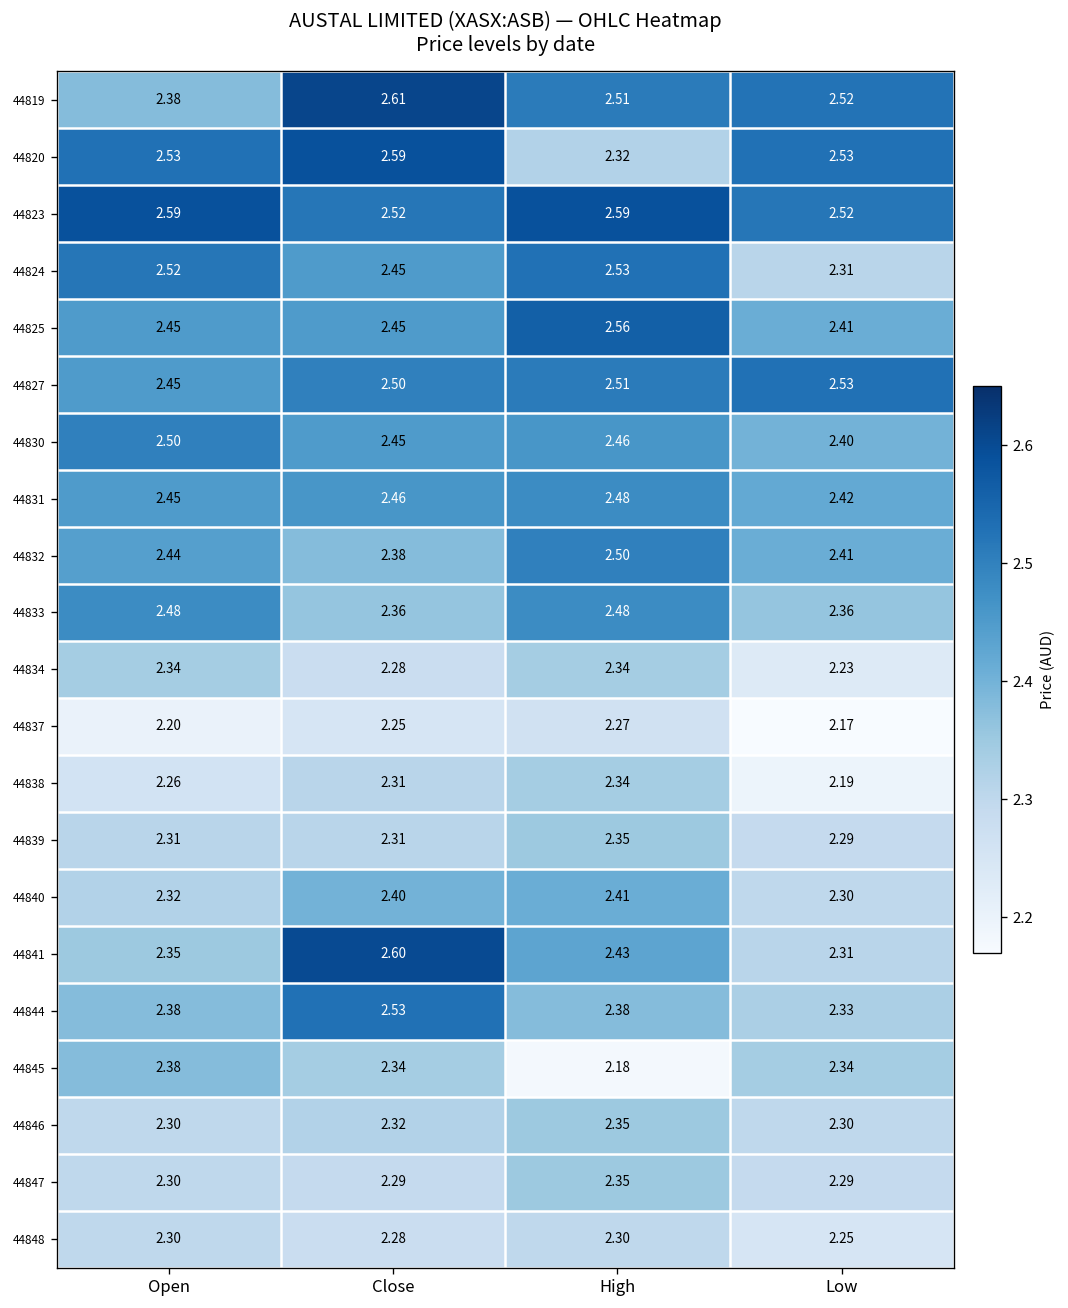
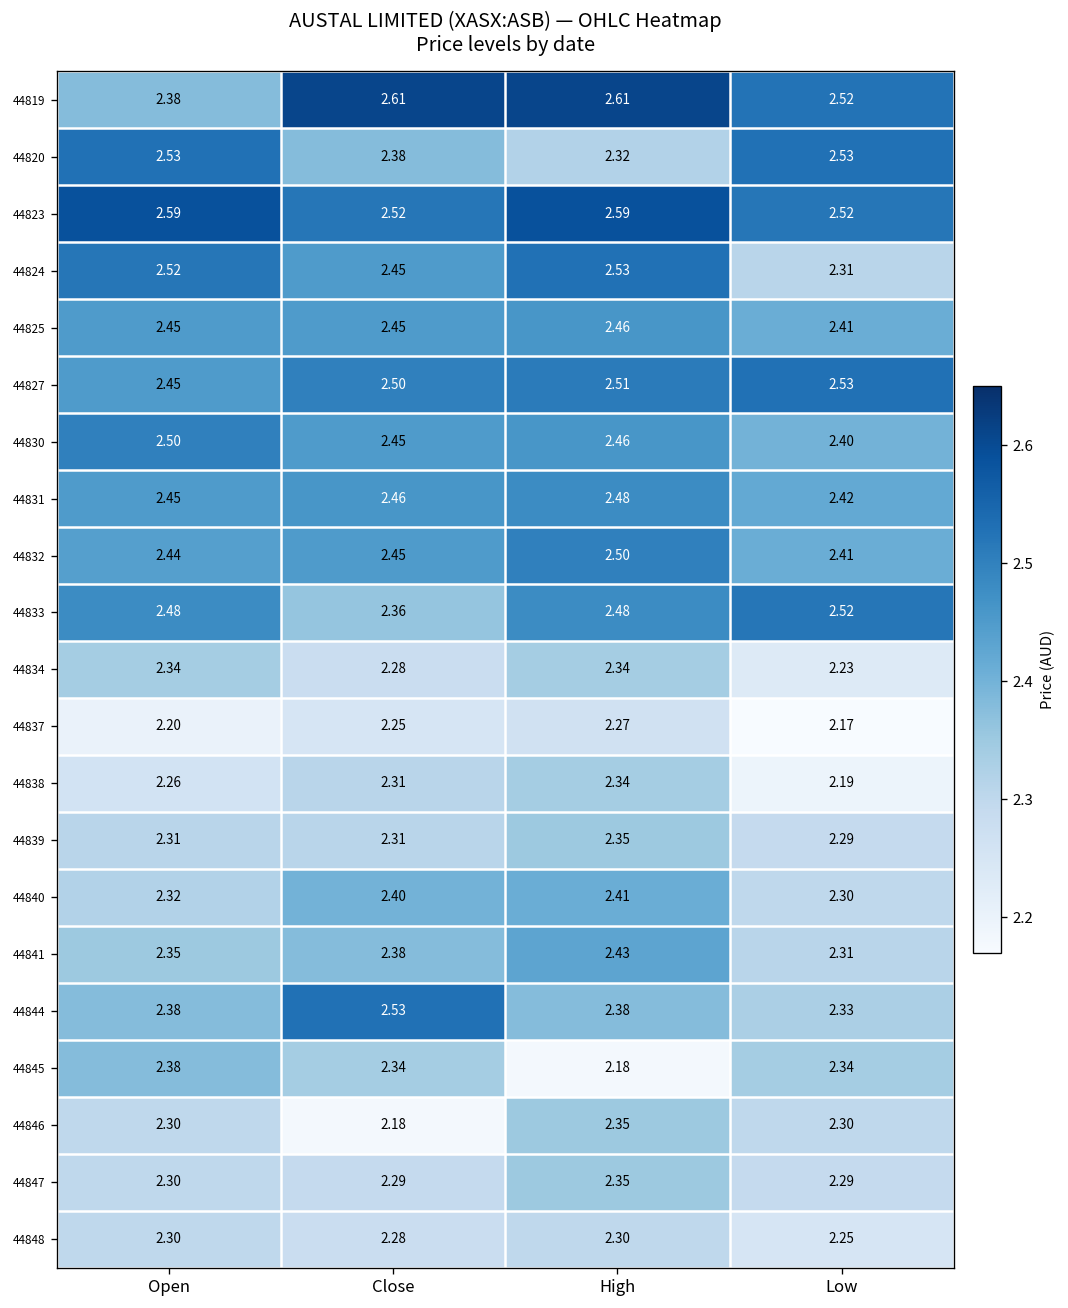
  {
    "44819": {
      "Open": 2.38,
      "Close": 2.61,
-     "High": 2.51,
+     "High": 2.61,
      "Low": 2.52
    },
    "44820": {
      "Open": 2.53,
-     "Close": 2.59,
+     "Close": 2.38,
      "High": 2.32,
      "Low": 2.53
    },
    "44823": {
      "Open": 2.59,
      "Close": 2.52,
      "High": 2.59,
      "Low": 2.52
    },
    "44824": {
      "Open": 2.52,
      "Close": 2.45,
      "High": 2.53,
      "Low": 2.31
    },
    "44825": {
      "Open": 2.45,
      "Close": 2.45,
-     "High": 2.56,
+     "High": 2.46,
      "Low": 2.41
    },
    "44827": {
      "Open": 2.45,
      "Close": 2.50,
      "High": 2.51,
      "Low": 2.53
    },
    "44830": {
      "Open": 2.50,
      "Close": 2.45,
      "High": 2.46,
      "Low": 2.40
    },
    "44831": {
      "Open": 2.45,
      "Close": 2.46,
      "High": 2.48,
      "Low": 2.42
    },
    "44832": {
      "Open": 2.44,
-     "Close": 2.38,
+     "Close": 2.45,
      "High": 2.50,
      "Low": 2.41
    },
    "44833": {
      "Open": 2.48,
      "Close": 2.36,
      "High": 2.48,
-     "Low": 2.36
+     "Low": 2.52
    },
    "44834": {
      "Open": 2.34,
      "Close": 2.28,
      "High": 2.34,
      "Low": 2.23
    },
    "44837": {
      "Open": 2.20,
      "Close": 2.25,
      "High": 2.27,
      "Low": 2.17
    },
    "44838": {
      "Open": 2.26,
      "Close": 2.31,
      "High": 2.34,
      "Low": 2.19
    },
    "44839": {
      "Open": 2.31,
      "Close": 2.31,
      "High": 2.35,
      "Low": 2.29
    },
    "44840": {
      "Open": 2.32,
      "Close": 2.40,
      "High": 2.41,
      "Low": 2.30
    },
    "44841": {
      "Open": 2.35,
-     "Close": 2.60,
+     "Close": 2.38,
      "High": 2.43,
      "Low": 2.31
    },
    "44844": {
      "Open": 2.38,
      "Close": 2.53,
      "High": 2.38,
      "Low": 2.33
    },
    "44845": {
      "Open": 2.38,
      "Close": 2.34,
      "High": 2.18,
      "Low": 2.34
    },
    "44846": {
      "Open": 2.30,
-     "Close": 2.32,
+     "Close": 2.18,
      "High": 2.35,
      "Low": 2.30
    },
    "44847": {
      "Open": 2.30,
      "Close": 2.29,
      "High": 2.35,
      "Low": 2.29
    },
    "44848": {
      "Open": 2.30,
      "Close": 2.28,
      "High": 2.30,
      "Low": 2.25
    }
  }
